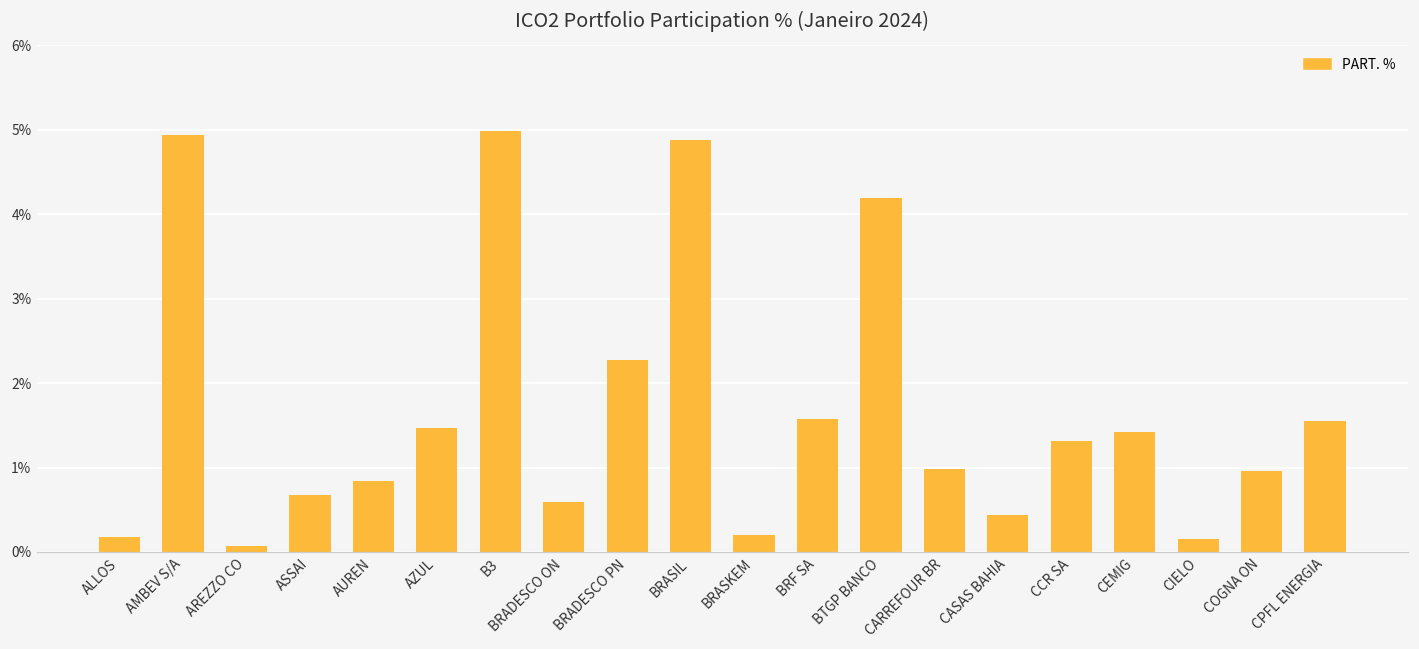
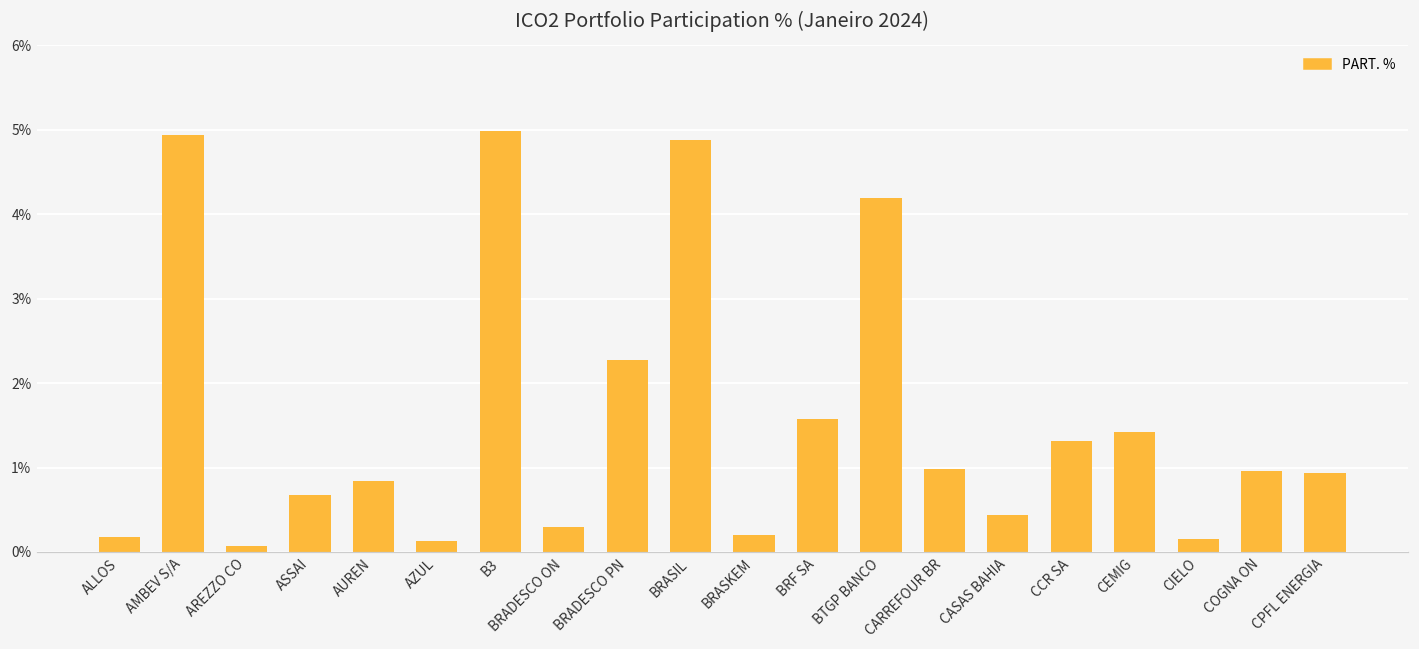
  {
    "ALLOS": "0.2%",
    "AMBEV S/A": "4.9%",
    "AREZZO CO": "0.1%",
    "ASSAI": "0.7%",
    "AUREN": "0.8%",
-   "AZUL": "1.5%",
+   "AZUL": "0.1%",
    "B3": "5.0%",
-   "BRADESCO ON": "0.6%",
+   "BRADESCO ON": "0.3%",
    "BRADESCO PN": "2.3%",
    "BRASIL": "4.9%",
    "BRASKEM": "0.2%",
    "BRF SA": "1.6%",
    "BTGP BANCO": "4.2%",
    "CARREFOUR BR": "1.0%",
    "CASAS BAHIA": "0.4%",
    "CCR SA": "1.3%",
    "CEMIG": "1.4%",
    "CIELO": "0.2%",
    "COGNA ON": "1.0%",
-   "CPFL ENERGIA": "1.6%"
+   "CPFL ENERGIA": "0.9%"
  }
